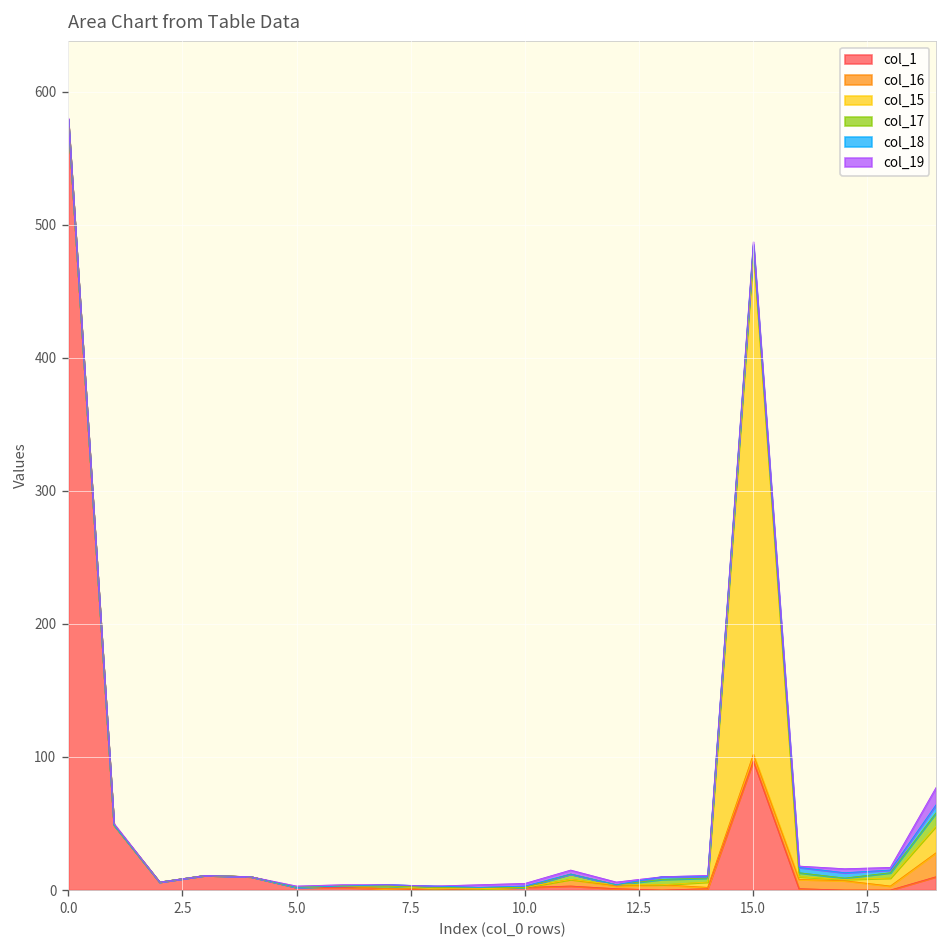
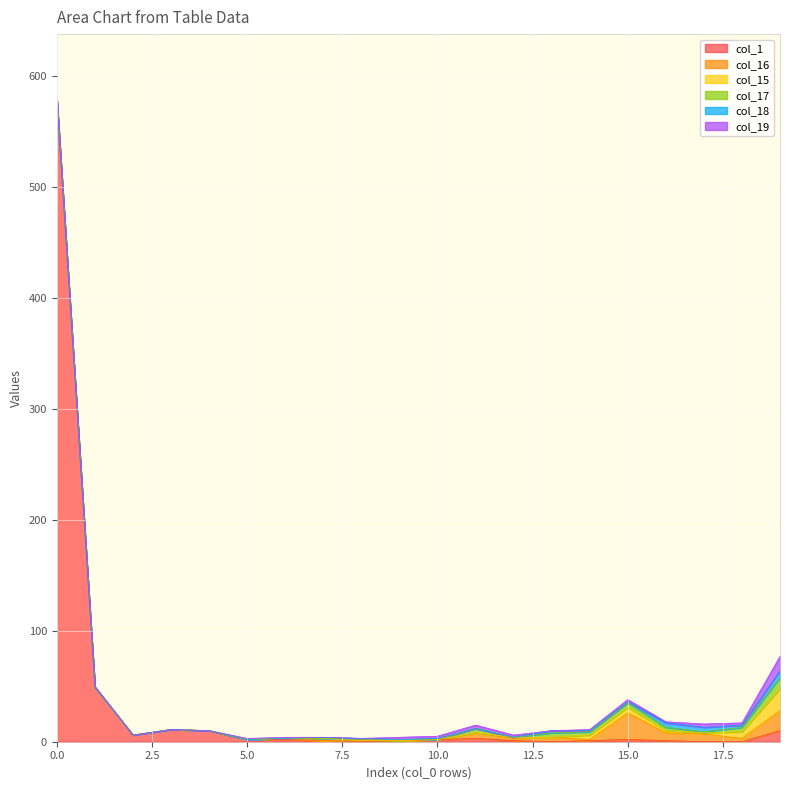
  {
    "col_1": {
-     "15.0": 97
+     "15.0": 2
    },
    "col_16": {
-     "15.0": 5
+     "15.0": 24
    },
    "col_15": {
-     "15.0": 378
+     "15.0": 5
    }
  }
